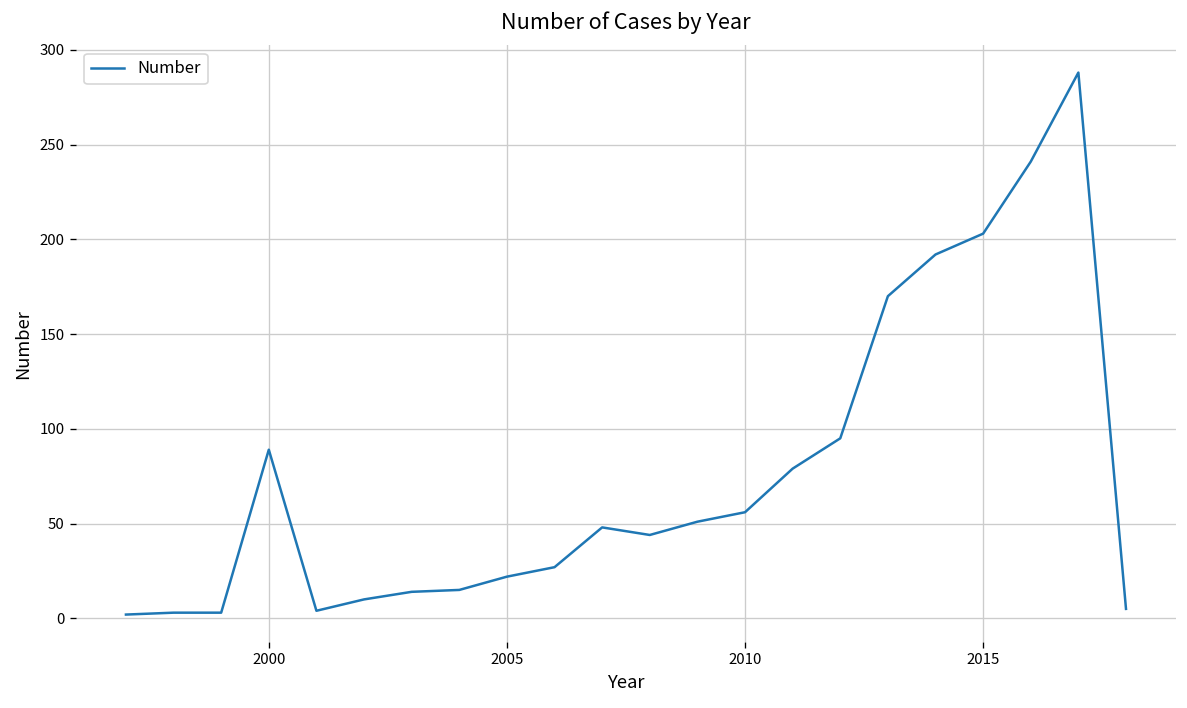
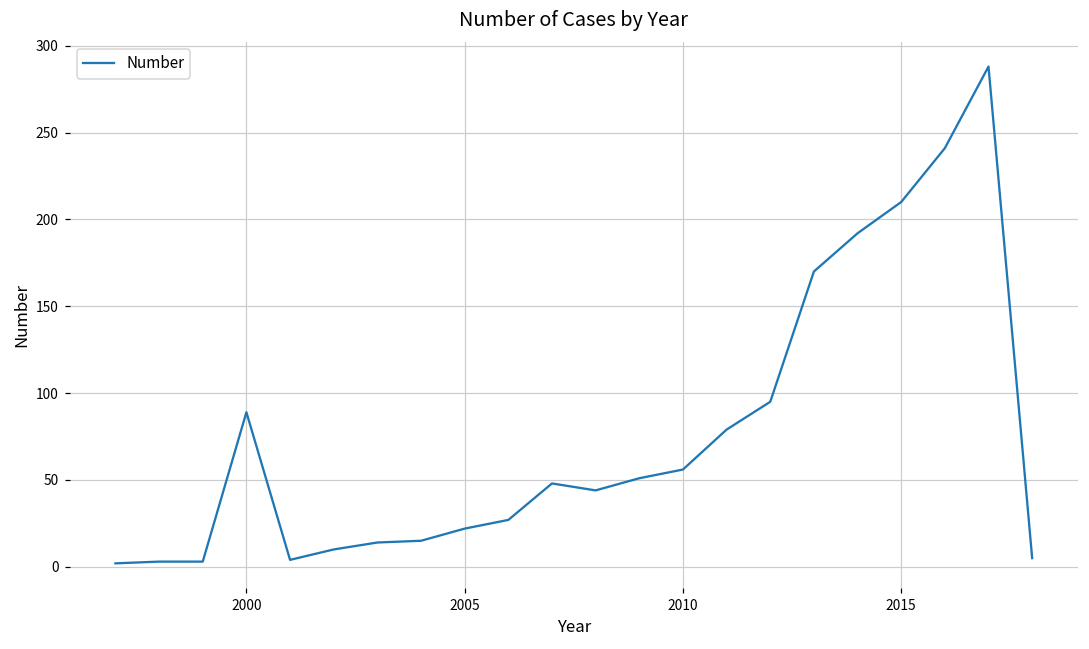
  {
    "2000": 89,
    "2005": 22,
    "2010": 56,
-   "2015": 203
+   "2015": 210
  }
